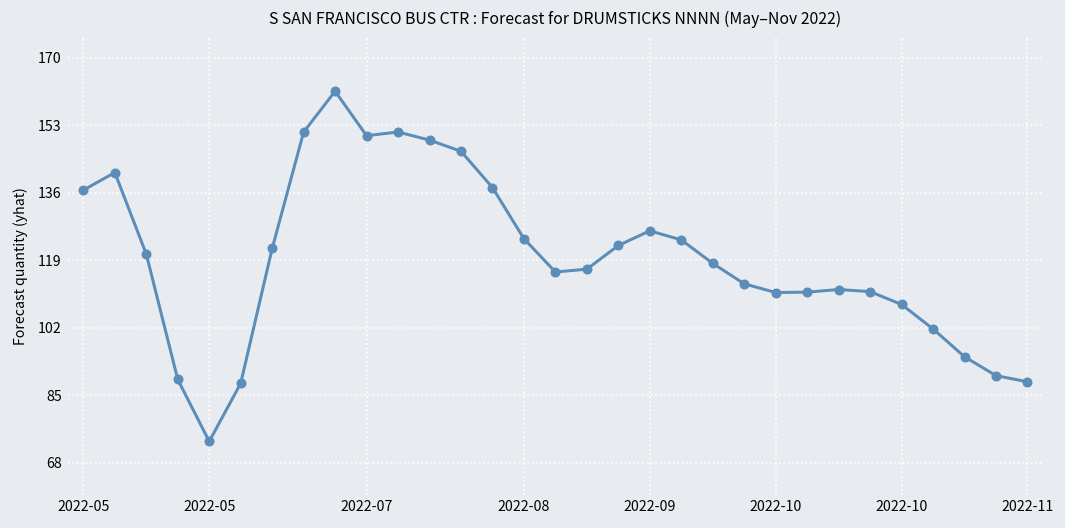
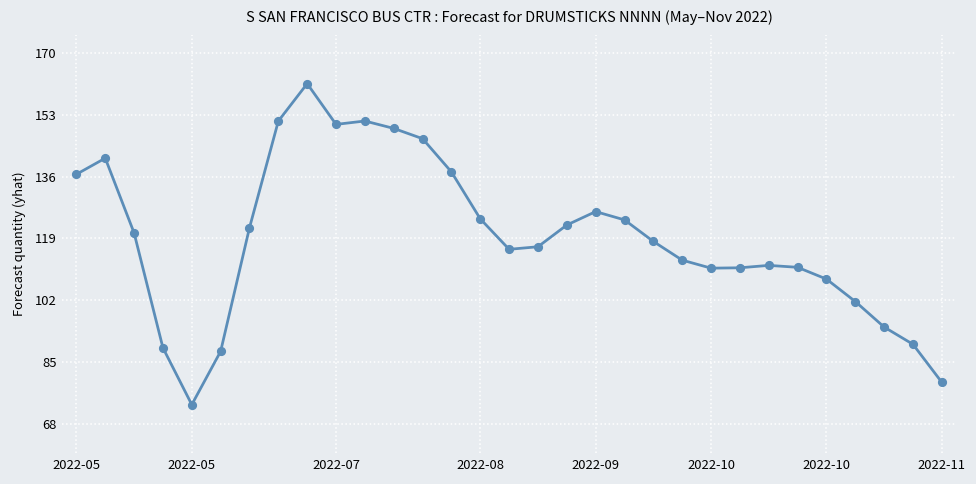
  {
    "2022-07": 150,
    "2022-08": 124,
    "2022-09": 126,
-   "2022-11": 88
+   "2022-11": 80
  }
